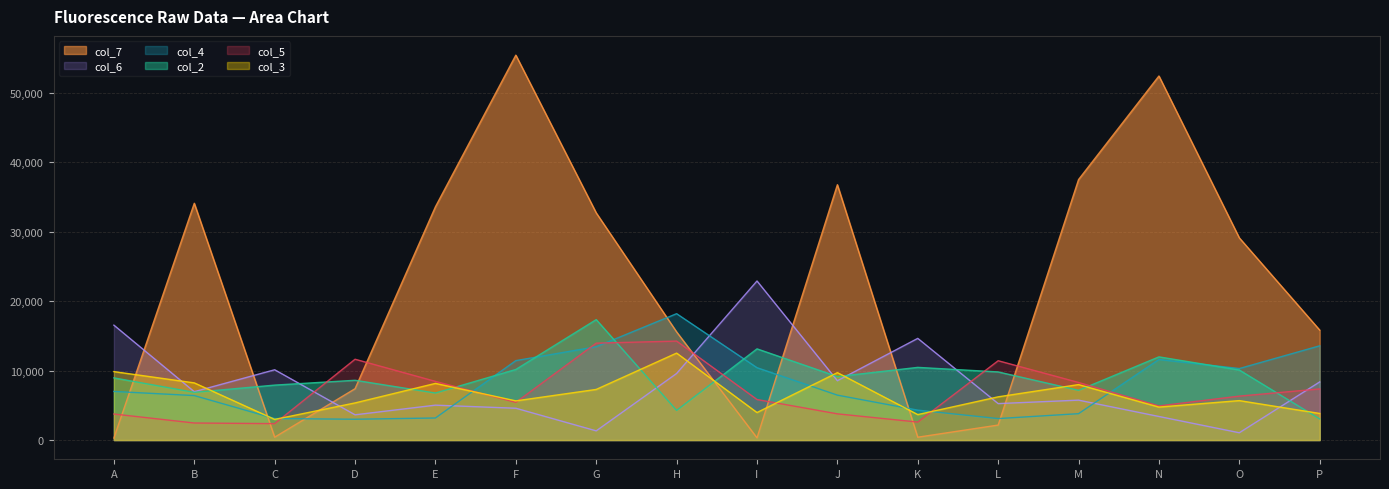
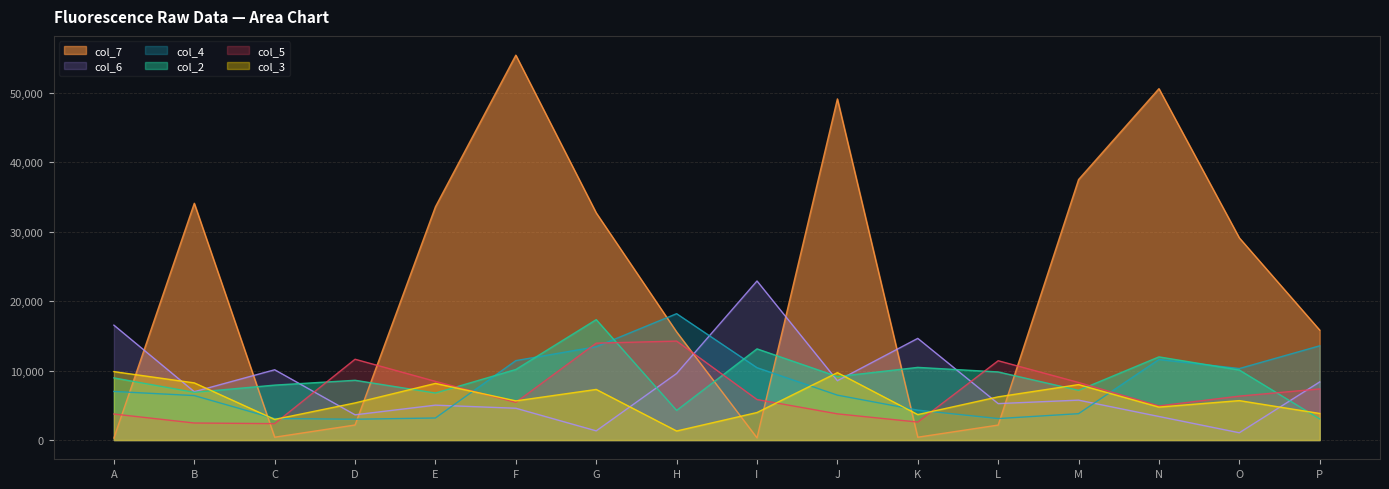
  {
    "col_7": {
      "A": "0",
      "B": "34,000",
      "C": "0",
-     "D": "7,000",
+     "D": "2,000",
      "E": "34,000",
      "F": "55,000",
      "G": "33,000",
      "H": "16,000",
      "I": "0",
-     "J": "37,000",
+     "J": "49,000",
      "K": "0",
      "L": "2,000",
      "M": "37,000",
-     "N": "52,000",
+     "N": "51,000",
      "O": "29,000",
      "P": "16,000"
    },
    "col_3": {
      "A": "10,000",
      "B": "8,000",
      "D": "5,000",
      "G": "7,000",
-     "H": "13,000",
+     "H": "1,000",
      "I": "4,000",
      "J": "10,000",
      "K": "4,000",
      "L": "6,000",
      "O": "6,000",
      "P": "4,000"
    }
  }
